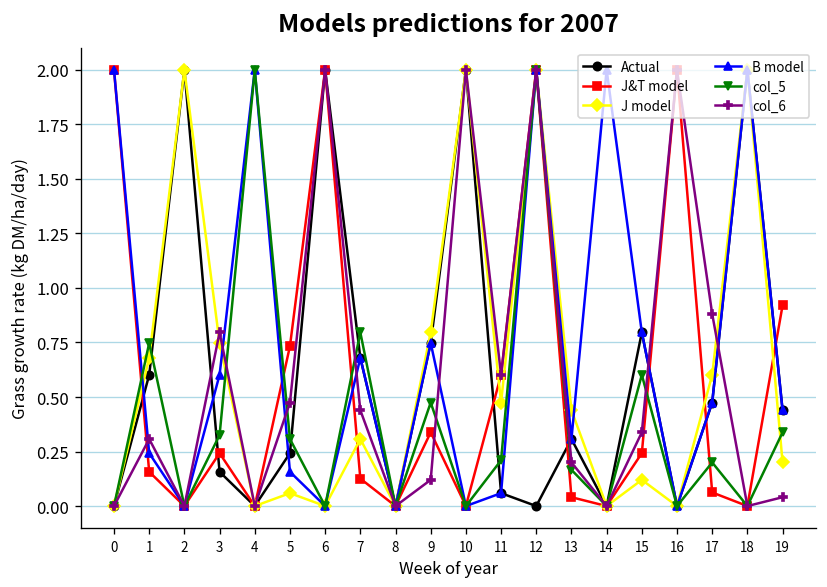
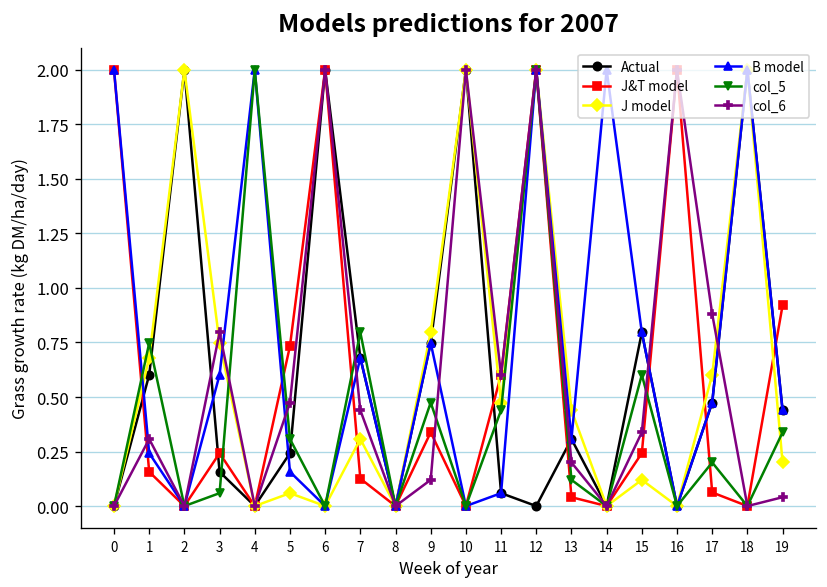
  {
    "Actual": {
      "1": 0.60,
      "3": 0.16,
      "5": 0.24,
      "12": 0.00
    },
    "J&T model": {
      "1": 0.16,
      "3": 0.24,
      "5": 0.73,
      "7": 0.13,
      "9": 0.34,
      "13": 0.04,
      "15": 0.24,
      "17": 0.06,
      "19": 0.92
    },
    "J model": {
      "1": 0.68,
      "3": 0.75,
      "5": 0.06,
      "7": 0.31,
      "9": 0.80,
      "11": 0.47,
      "13": 0.44,
      "15": 0.12,
      "17": 0.60,
      "19": 0.20
    },
    "B model": {
      "1": 0.24,
      "3": 0.60,
      "5": 0.16
    },
    "col_5": {
      "1": 0.75,
-     "3": 0.33,
+     "3": 0.06,
      "5": 0.31,
      "7": 0.80,
      "9": 0.47,
-     "11": 0.21,
-     "13": 0.17,
+     "11": 0.44,
+     "13": 0.12,
      "15": 0.60,
      "17": 0.20,
      "19": 0.34
    },
    "col_6": {
      "1": 0.31,
      "3": 0.80,
      "5": 0.47,
      "7": 0.44,
      "9": 0.12,
      "13": 0.20,
      "15": 0.34,
      "17": 0.88,
      "19": 0.04
    }
  }
